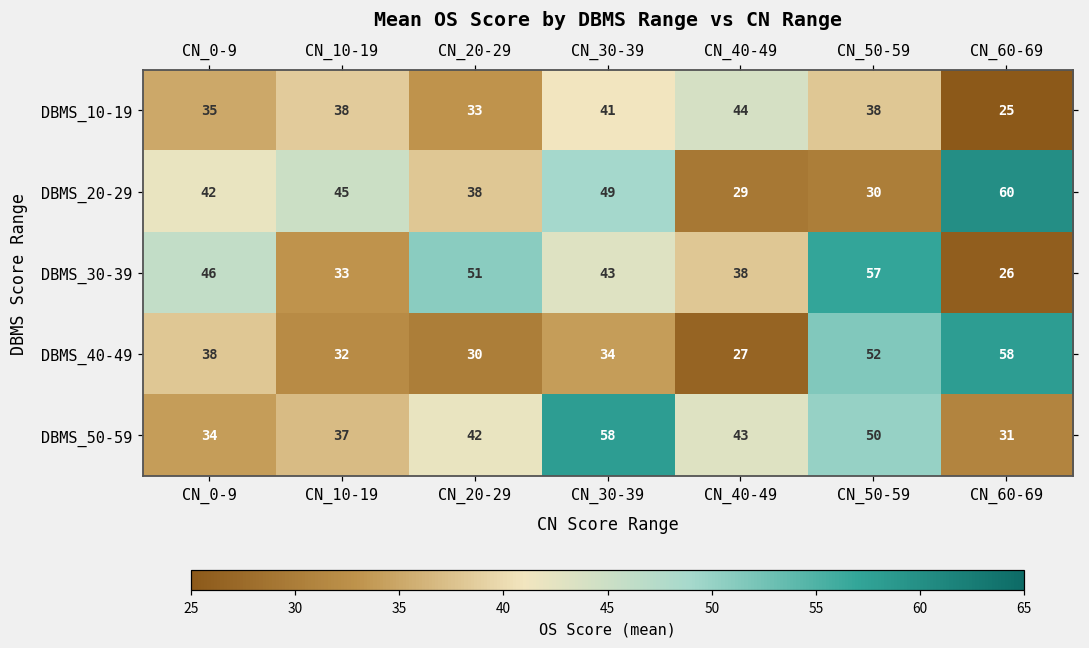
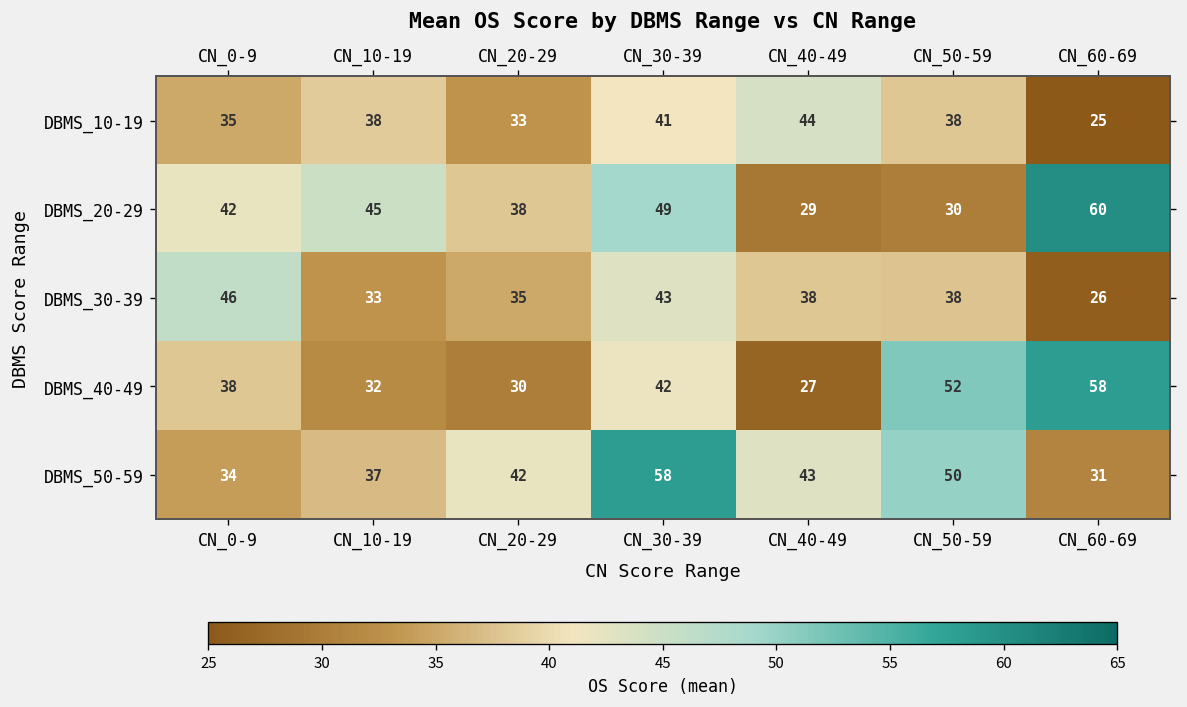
  {
    "DBMS_10-19": {
      "CN_0-9": 35,
      "CN_10-19": 38,
      "CN_20-29": 33,
      "CN_30-39": 41,
      "CN_40-49": 44,
      "CN_50-59": 38,
      "CN_60-69": 25
    },
    "DBMS_20-29": {
      "CN_0-9": 42,
      "CN_10-19": 45,
      "CN_20-29": 38,
      "CN_30-39": 49,
      "CN_40-49": 29,
      "CN_50-59": 30,
      "CN_60-69": 60
    },
    "DBMS_30-39": {
      "CN_0-9": 46,
      "CN_10-19": 33,
-     "CN_20-29": 51,
+     "CN_20-29": 35,
      "CN_30-39": 43,
      "CN_40-49": 38,
-     "CN_50-59": 57,
+     "CN_50-59": 38,
      "CN_60-69": 26
    },
    "DBMS_40-49": {
      "CN_0-9": 38,
      "CN_10-19": 32,
      "CN_20-29": 30,
-     "CN_30-39": 34,
+     "CN_30-39": 42,
      "CN_40-49": 27,
      "CN_50-59": 52,
      "CN_60-69": 58
    },
    "DBMS_50-59": {
      "CN_0-9": 34,
      "CN_10-19": 37,
      "CN_20-29": 42,
      "CN_30-39": 58,
      "CN_40-49": 43,
      "CN_50-59": 50,
      "CN_60-69": 31
    }
  }
